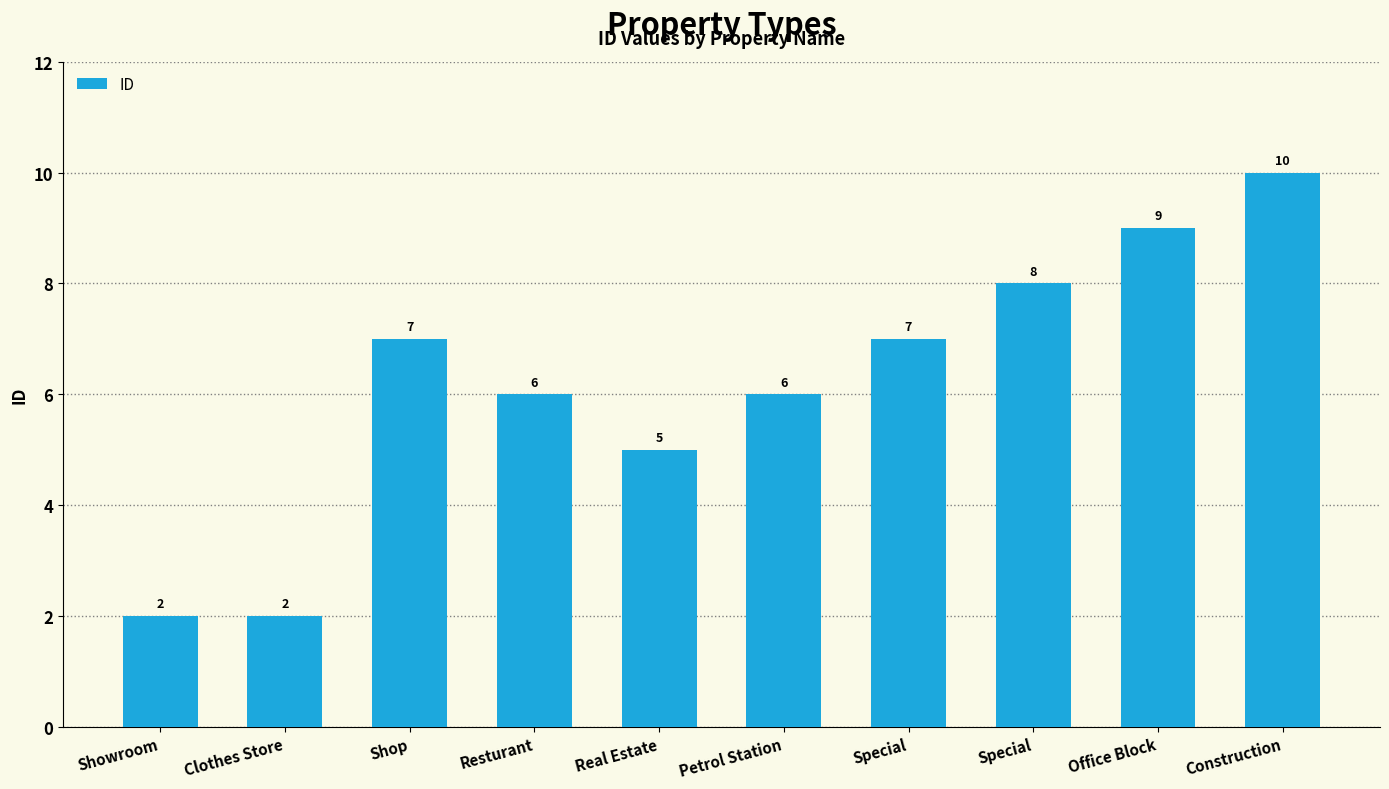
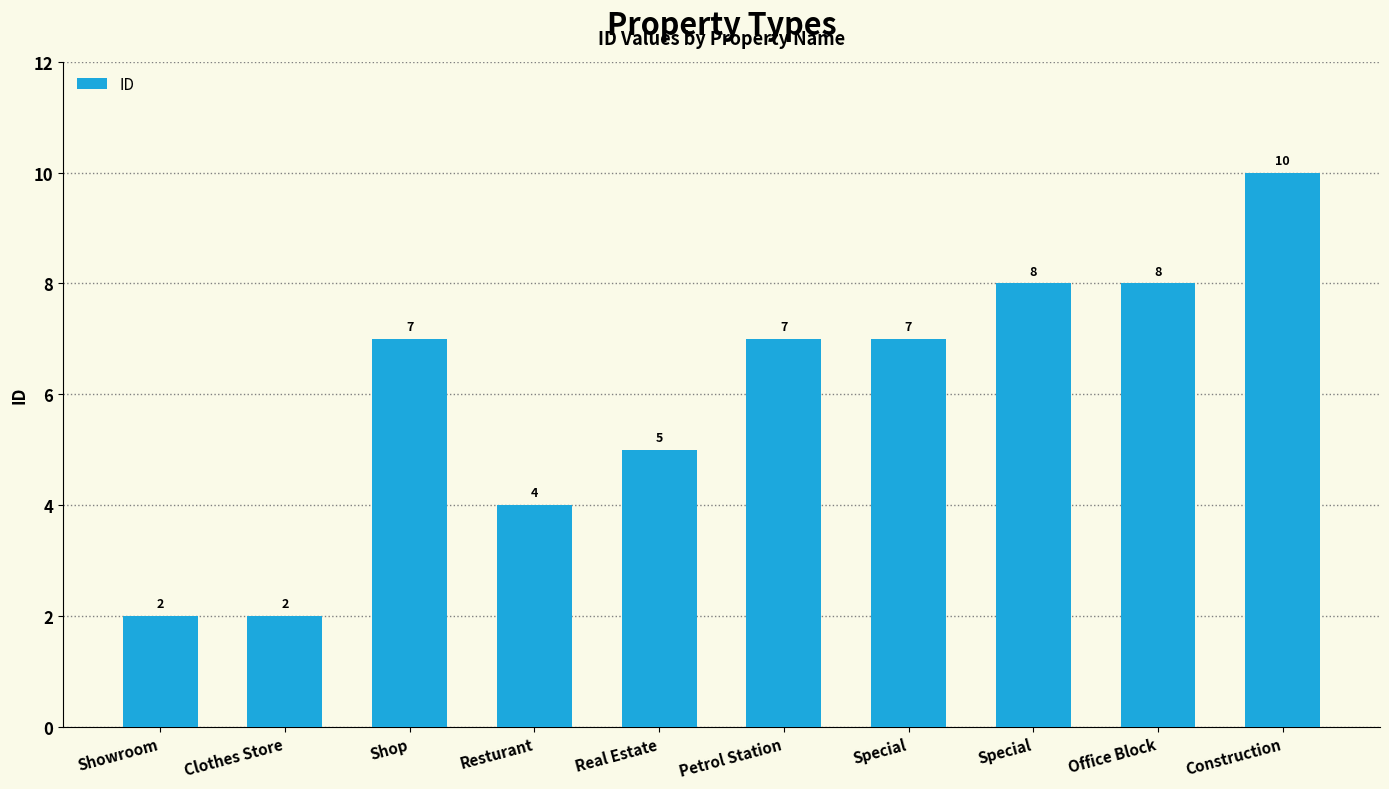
  {
    "Showroom": 2,
    "Clothes Store": 2,
    "Shop": 7,
-   "Resturant": 6,
+   "Resturant": 4,
    "Real Estate": 5,
-   "Petrol Station": 6,
-   "Office Block": 9,
+   "Petrol Station": 7,
+   "Office Block": 8,
    "Construction": 10
  }
